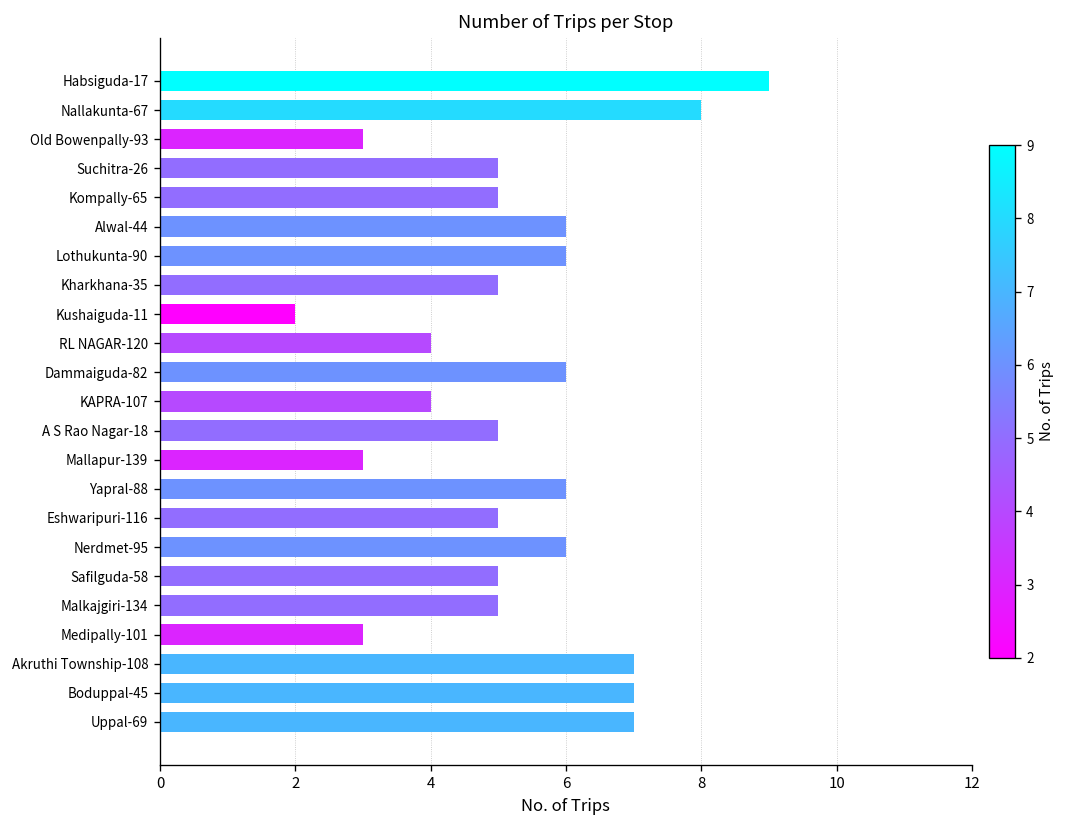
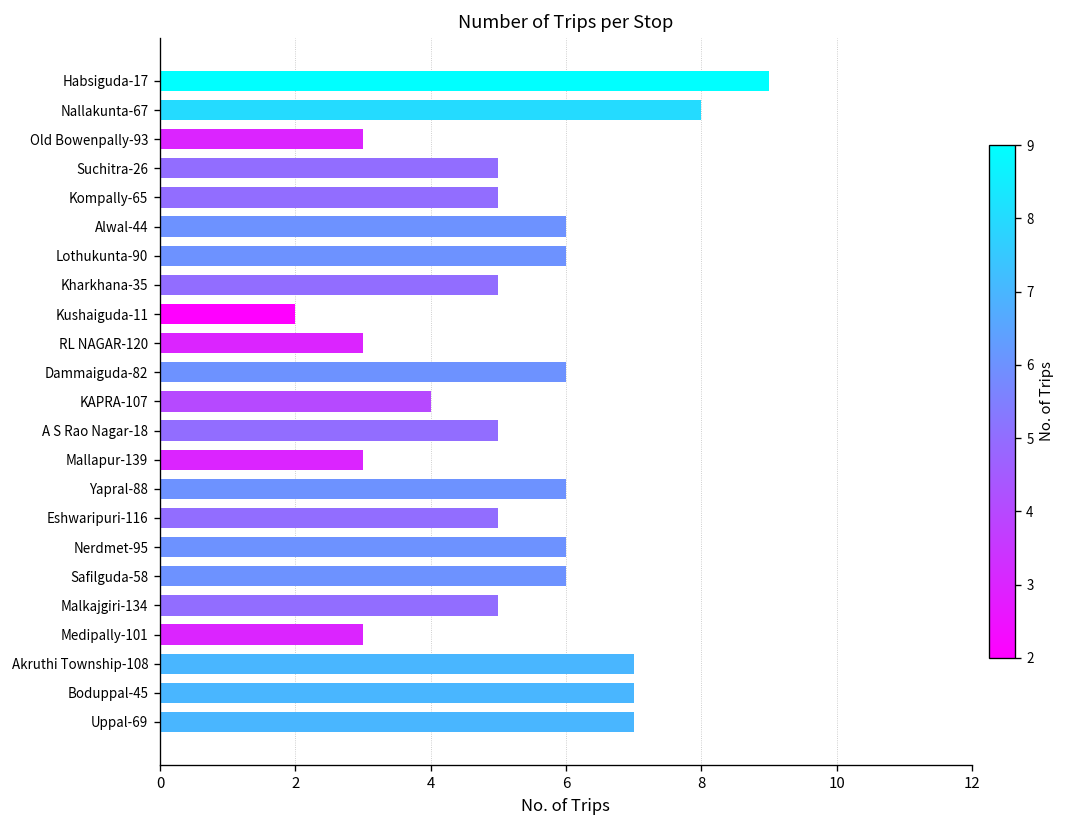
  {
    "Habsiguda-17": 9,
    "Nallakunta-67": 8,
    "Old Bowenpally-93": 3,
    "Suchitra-26": 5,
    "Kompally-65": 5,
    "Alwal-44": 6,
    "Lothukunta-90": 6,
    "Kharkhana-35": 5,
    "Kushaiguda-11": 2,
-   "RL NAGAR-120": 4,
+   "RL NAGAR-120": 3,
    "Dammaiguda-82": 6,
    "KAPRA-107": 4,
    "A S Rao Nagar-18": 5,
    "Mallapur-139": 3,
    "Yapral-88": 6,
    "Eshwaripuri-116": 5,
    "Nerdmet-95": 6,
-   "Safilguda-58": 5,
+   "Safilguda-58": 6,
    "Malkajgiri-134": 5,
    "Medipally-101": 3,
    "Akruthi Township-108": 7,
    "Boduppal-45": 7,
    "Uppal-69": 7
  }
